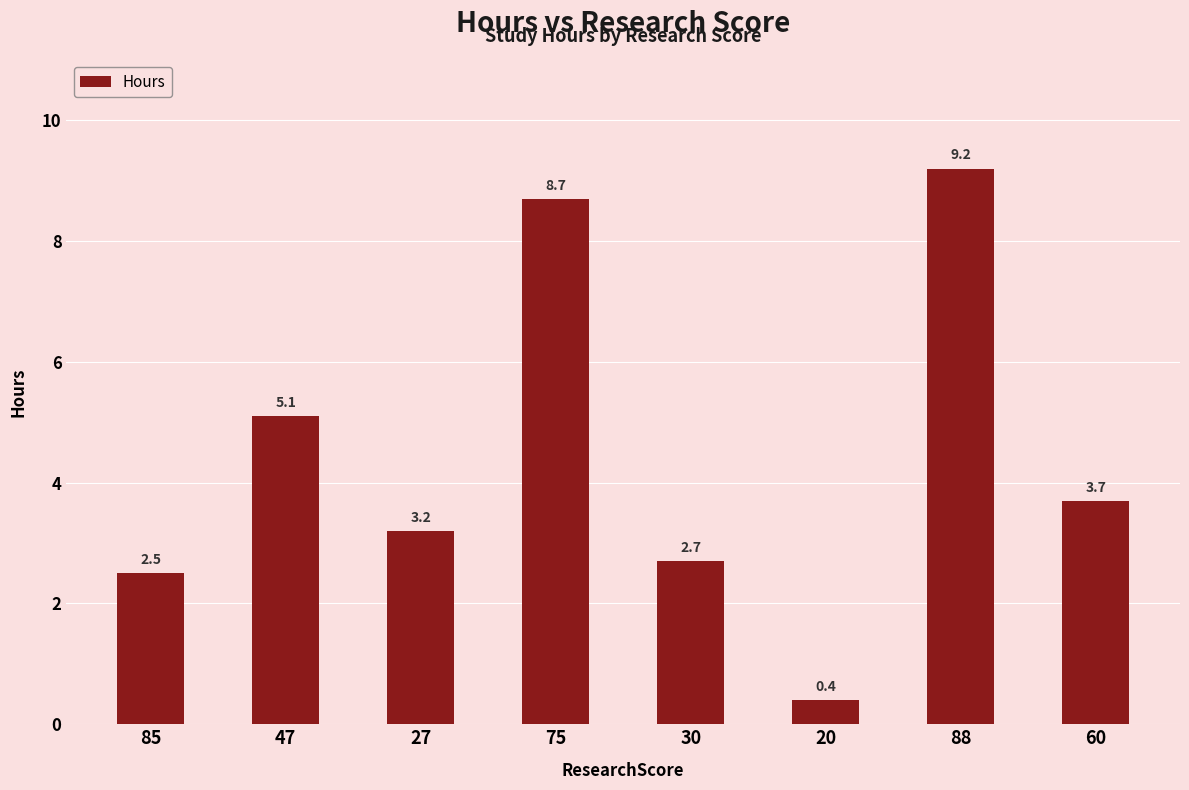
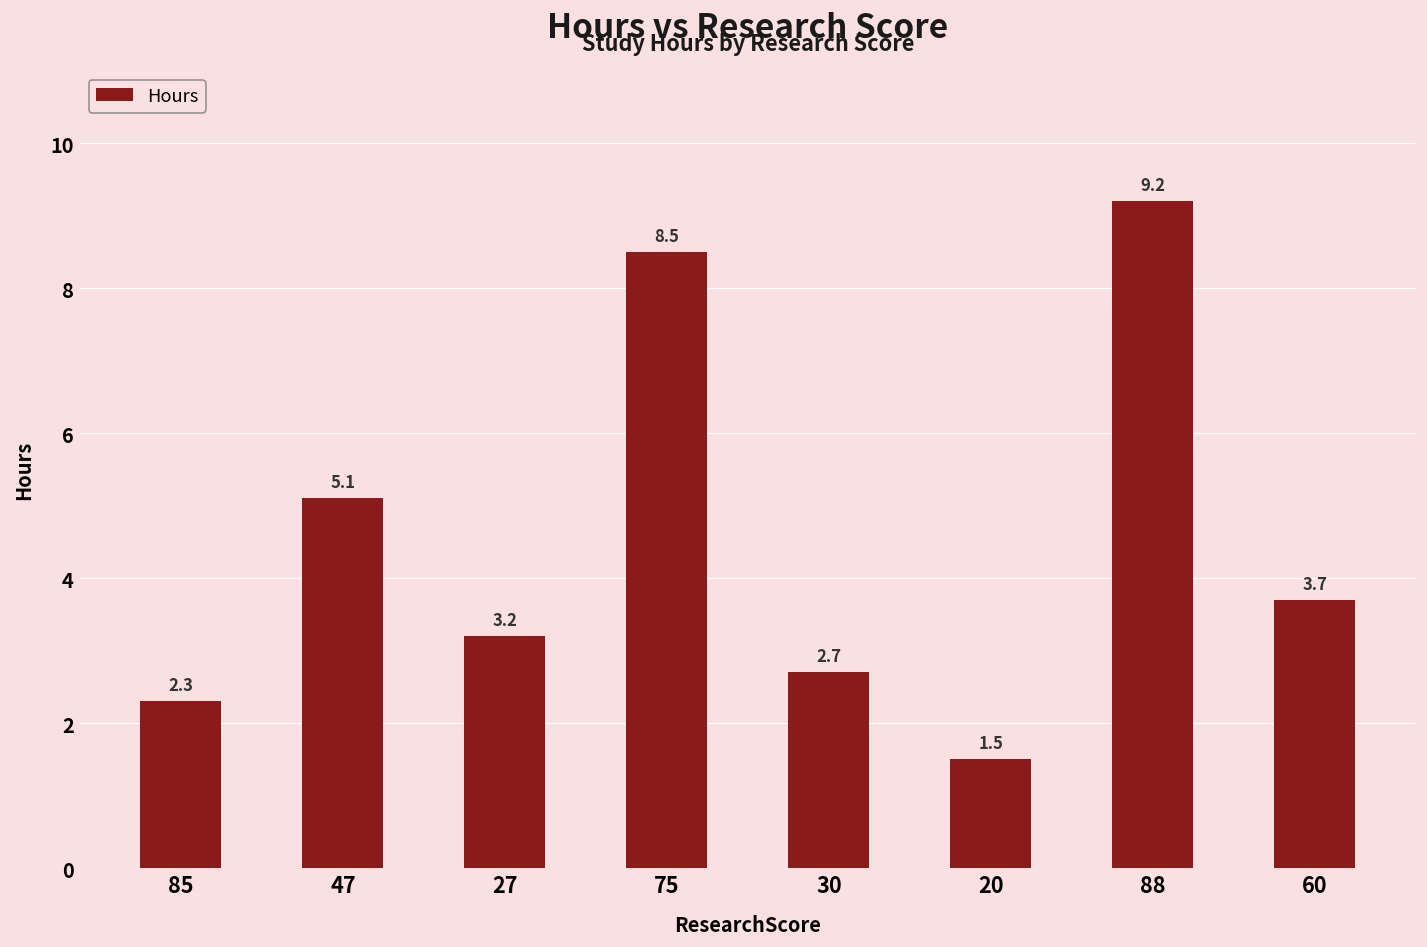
  {
-   "85": 2.5,
+   "85": 2.3,
    "47": 5.1,
    "27": 3.2,
-   "75": 8.7,
+   "75": 8.5,
    "30": 2.7,
-   "20": 0.4,
+   "20": 1.5,
    "88": 9.2,
    "60": 3.7
  }
